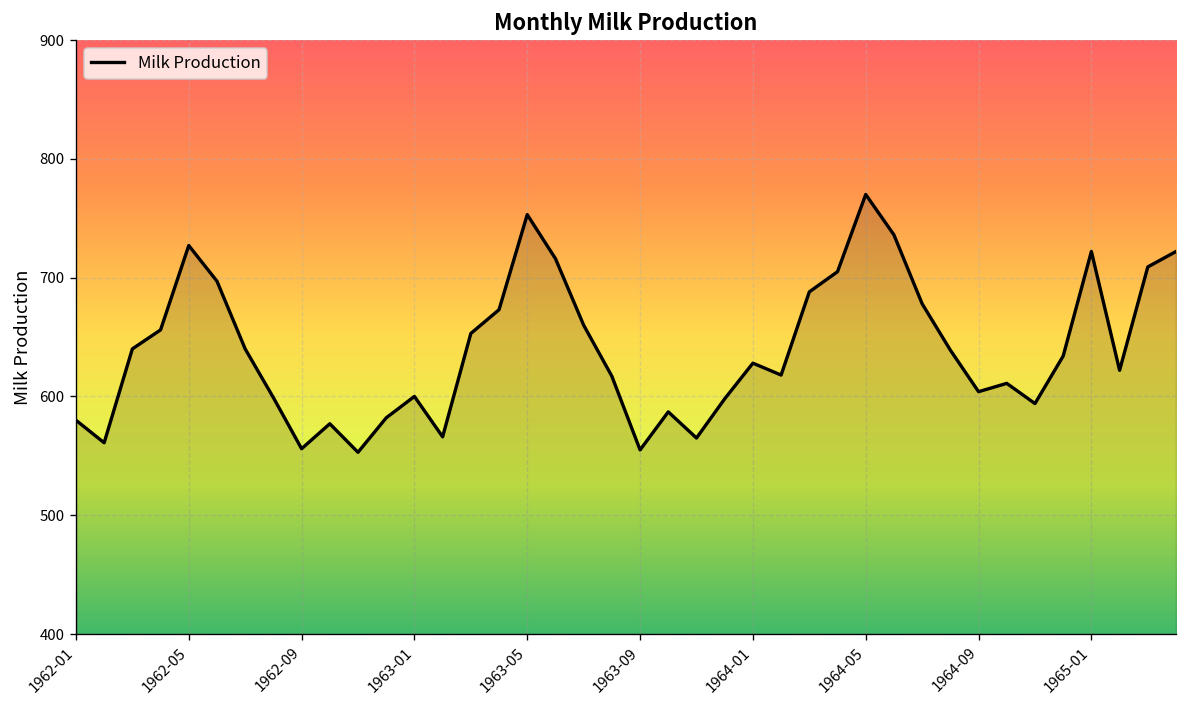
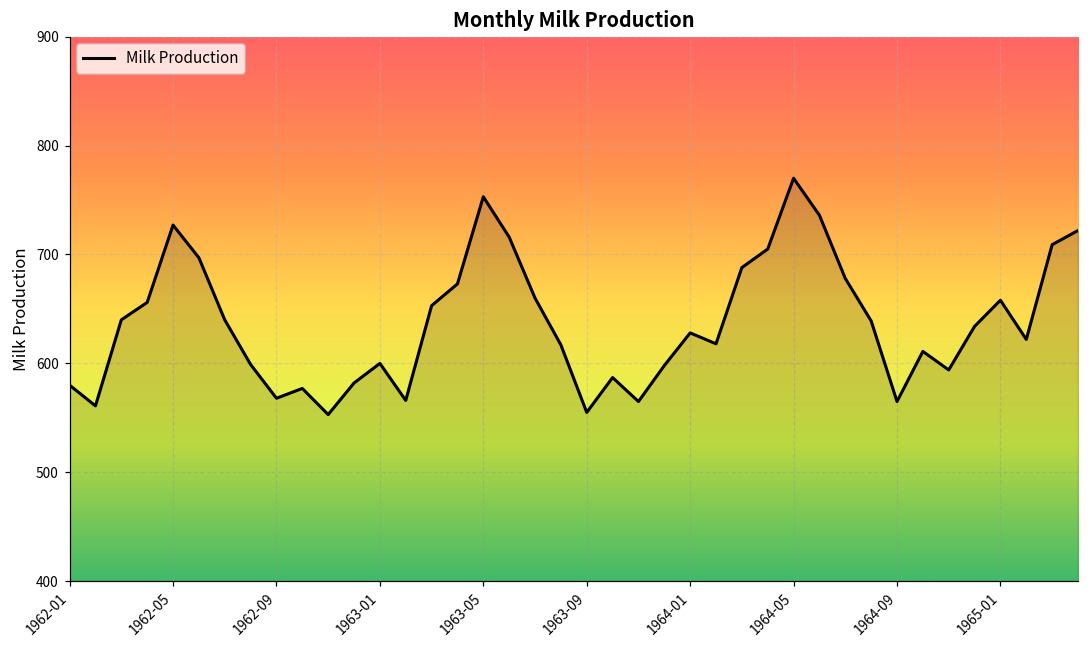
  {
    "1962-01": 580,
    "1962-05": 730,
-   "1962-09": 560,
+   "1962-09": 570,
    "1963-01": 600,
    "1963-05": 750,
    "1963-09": 560,
    "1964-01": 630,
    "1964-05": 770,
-   "1964-09": 600,
-   "1965-01": 720
+   "1964-09": 570,
+   "1965-01": 660
  }
